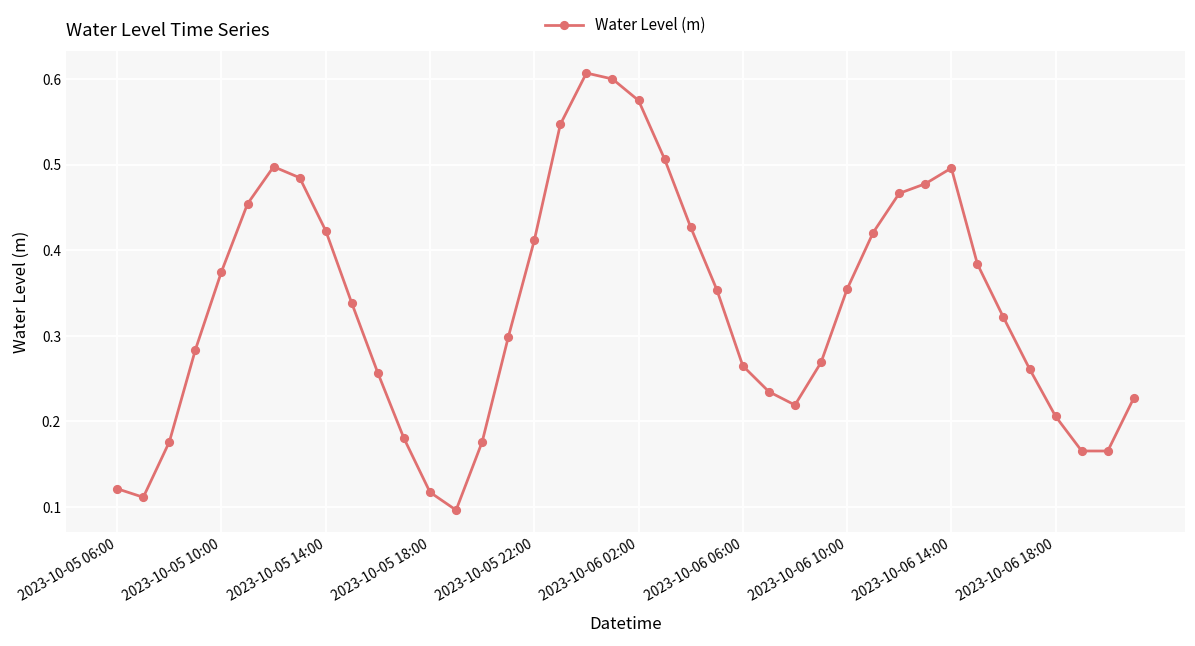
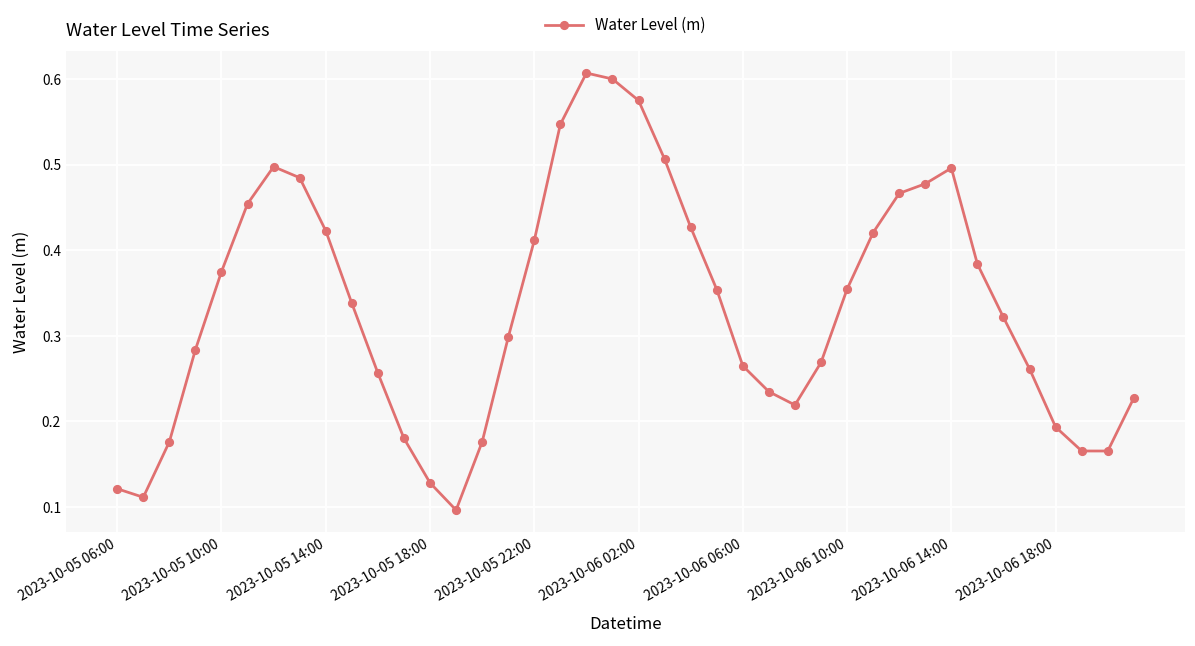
  {
    "2023-10-05 06:00": 0.12,
    "2023-10-05 10:00": 0.37,
    "2023-10-05 14:00": 0.42,
-   "2023-10-05 18:00": 0.12,
+   "2023-10-05 18:00": 0.13,
    "2023-10-05 22:00": 0.41,
    "2023-10-06 02:00": 0.58,
    "2023-10-06 06:00": 0.26,
    "2023-10-06 10:00": 0.35,
    "2023-10-06 14:00": 0.50,
-   "2023-10-06 18:00": 0.21
+   "2023-10-06 18:00": 0.19
  }
